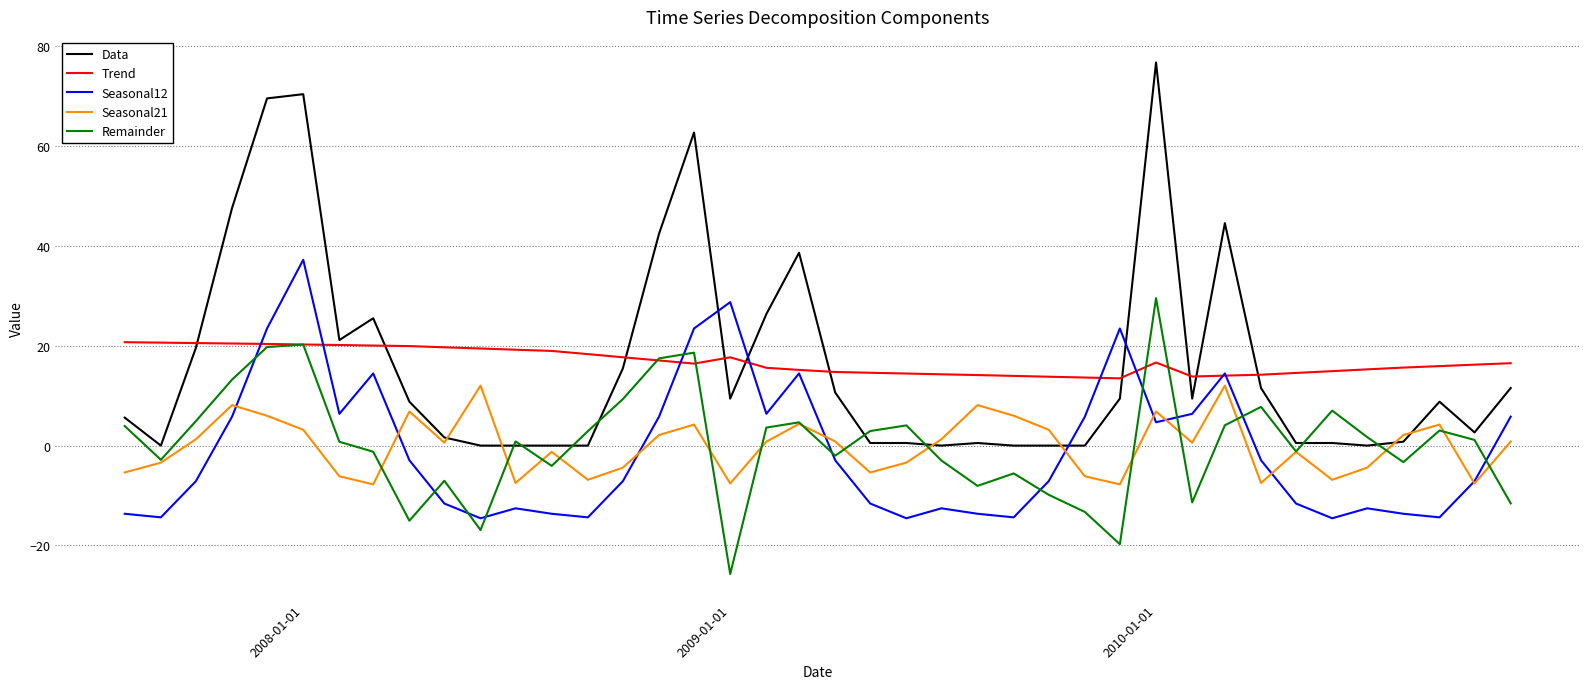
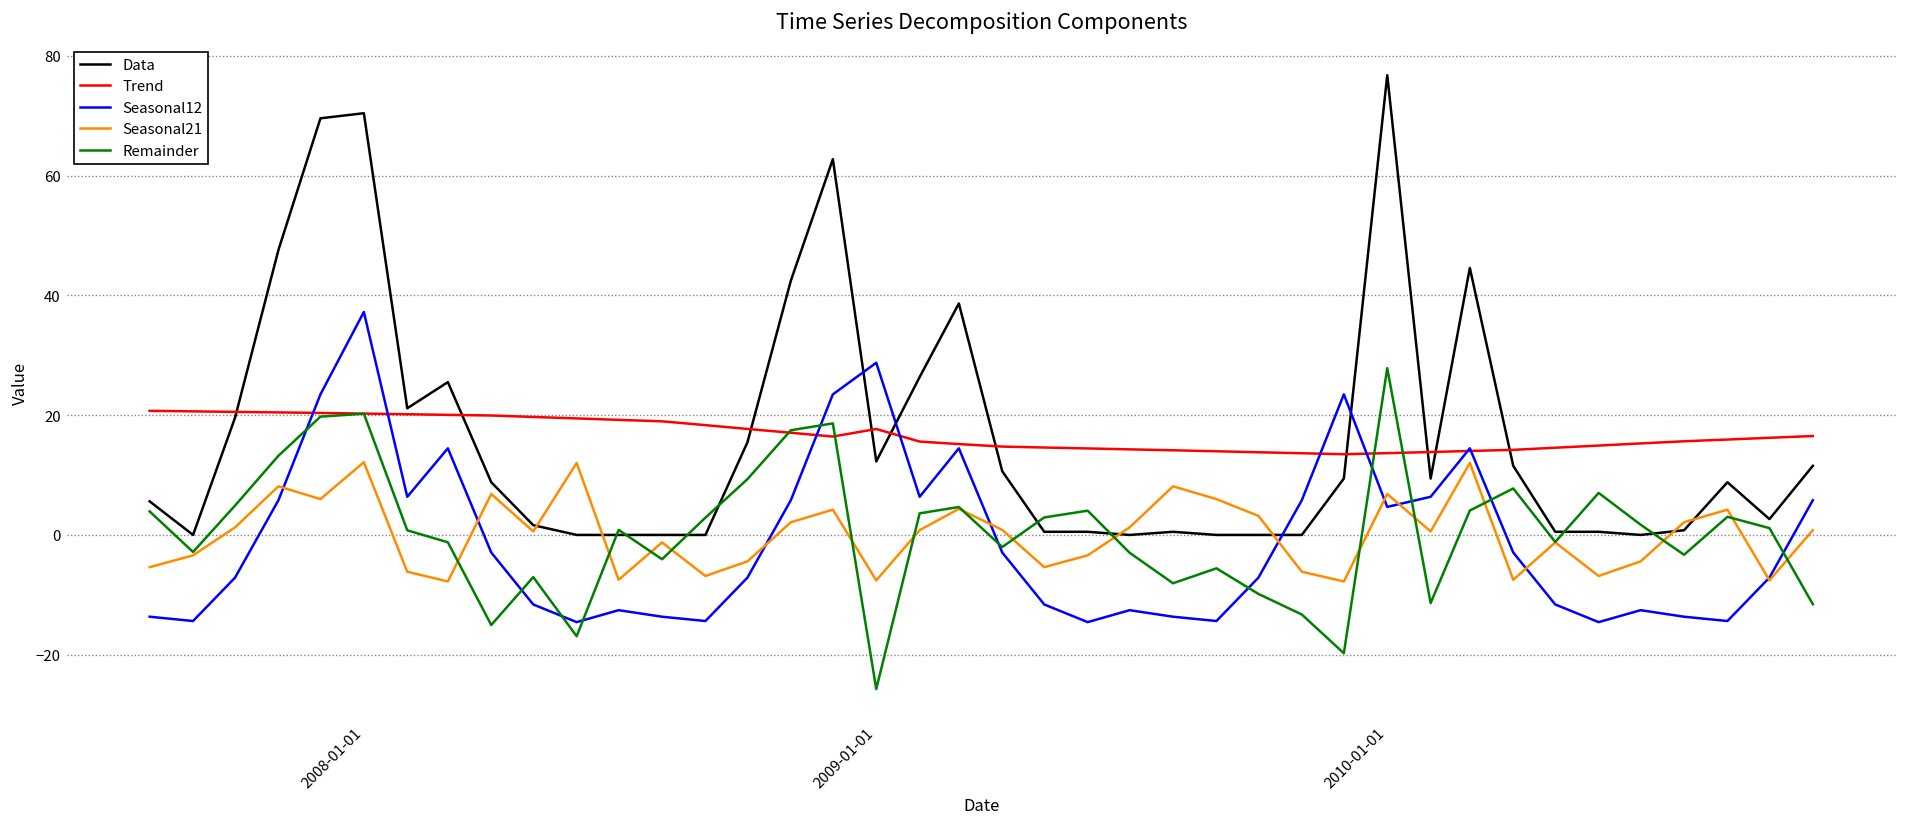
  {
    "Data": {
      "2008-01-01": 70,
-     "2009-01-01": 9,
+     "2009-01-01": 12,
      "2010-01-01": 77
    },
    "Trend": {
      "2009-01-01": 18,
-     "2010-01-01": 17
+     "2010-01-01": 14
    },
    "Seasonal12": {
      "2008-01-01": 37,
      "2009-01-01": 29,
      "2010-01-01": 5
    },
    "Seasonal21": {
-     "2008-01-01": 3,
+     "2008-01-01": 12,
      "2009-01-01": -8,
      "2010-01-01": 7
    },
    "Remainder": {
      "2009-01-01": -26,
-     "2010-01-01": 30
+     "2010-01-01": 28
    }
  }
